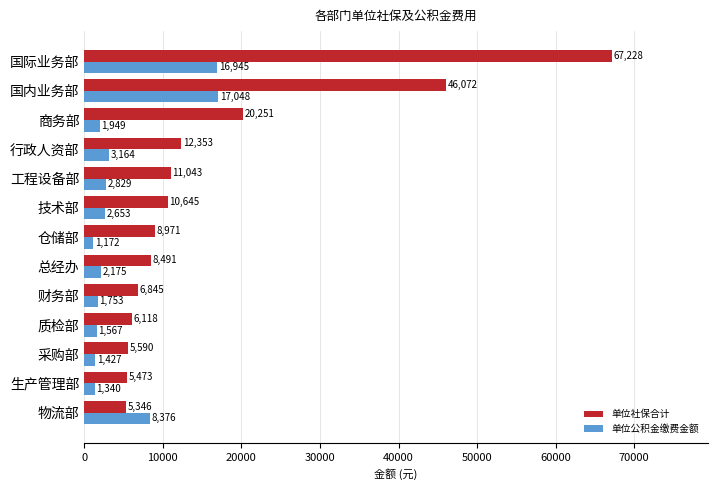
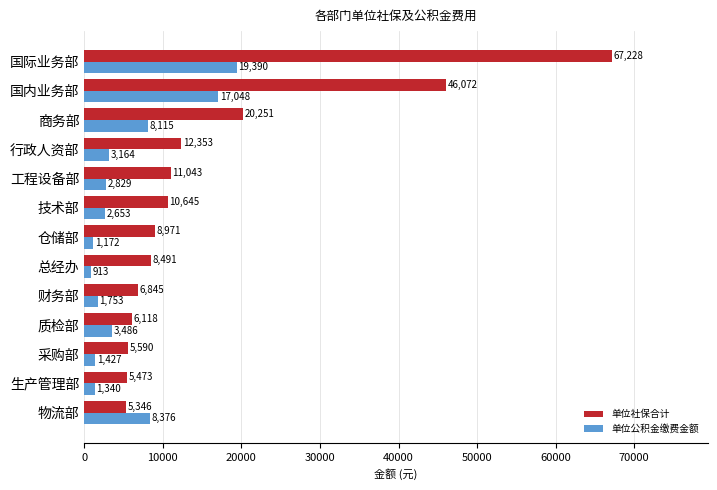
  {
    "单位社保合计": {
      "国际业务部": "67,228",
      "国内业务部": "46,072",
      "商务部": "20,251",
      "行政人资部": "12,353",
      "工程设备部": "11,043",
      "技术部": "10,645",
      "仓储部": "8,971",
      "总经办": "8,491",
      "财务部": "6,845",
      "质检部": "6,118",
      "采购部": "5,590",
      "生产管理部": "5,473",
      "物流部": "5,346"
    },
    "单位公积金缴费金额": {
-     "国际业务部": "16,945",
+     "国际业务部": "19,390",
      "国内业务部": "17,048",
-     "商务部": "1,949",
+     "商务部": "8,115",
      "行政人资部": "3,164",
      "工程设备部": "2,829",
      "技术部": "2,653",
      "仓储部": "1,172",
-     "总经办": "2,175",
+     "总经办": "913",
      "财务部": "1,753",
-     "质检部": "1,567",
+     "质检部": "3,486",
      "采购部": "1,427",
      "生产管理部": "1,340",
      "物流部": "8,376"
    }
  }
